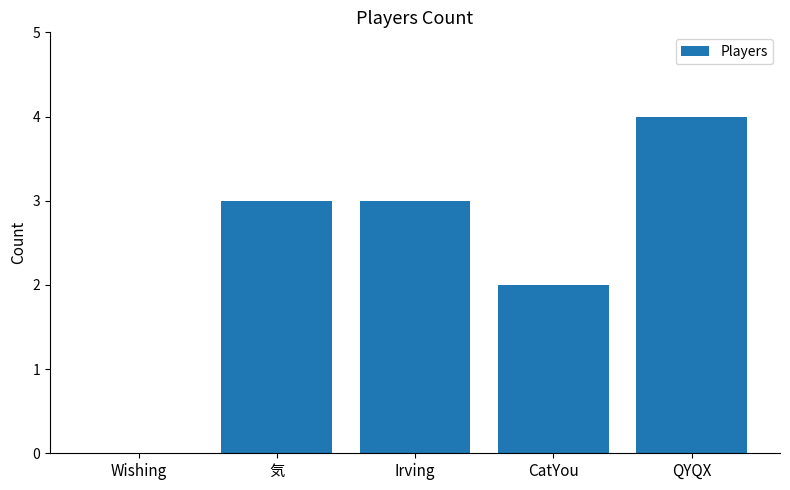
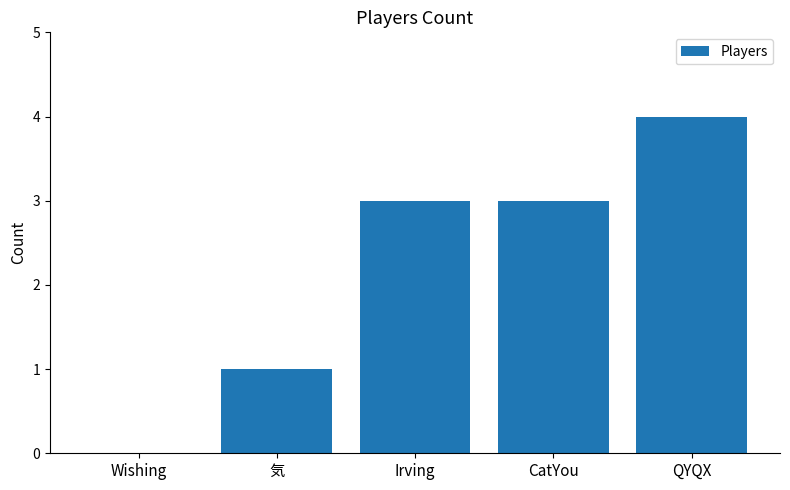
  {
    "Wishing": 0,
-   "気": 3,
+   "気": 1,
    "Irving": 3,
-   "CatYou": 2,
+   "CatYou": 3,
    "QYQX": 4
  }
